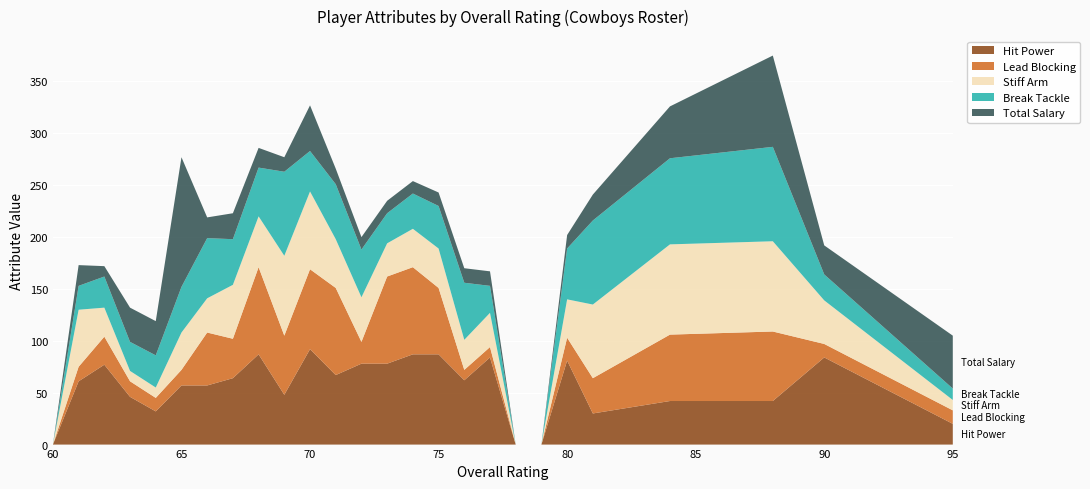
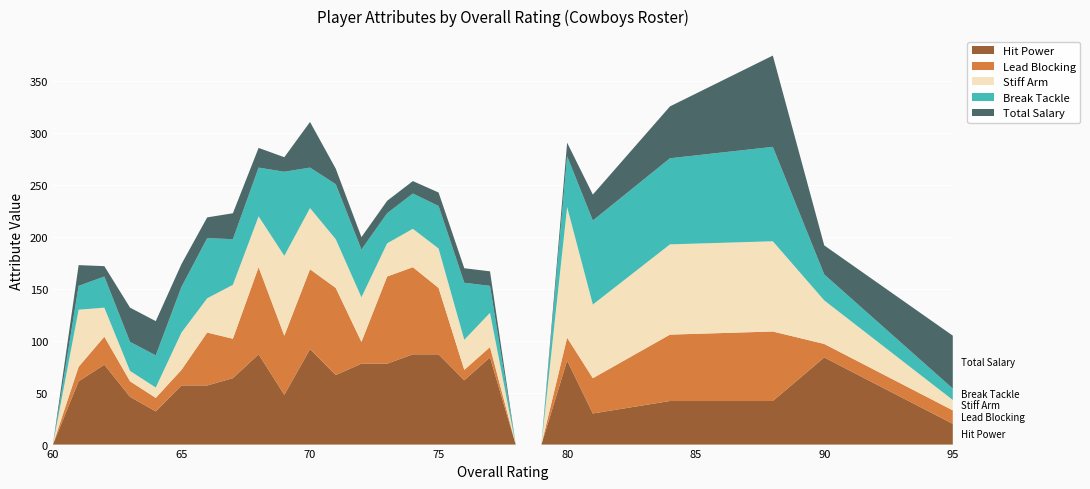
  {
    "Hit Power": {
      "65": 57,
      "70": 92,
      "75": 87,
      "80": 81,
      "90": 84,
      "95": 20
    },
    "Lead Blocking": {
      "65": 15,
      "70": 77,
      "75": 64,
      "80": 22,
      "90": 13,
      "95": 13
    },
    "Stiff Arm": {
      "65": 36,
-     "70": 75,
+     "70": 59,
      "75": 38,
-     "80": 37,
+     "80": 126,
      "90": 42,
      "95": 10
    },
    "Break Tackle": {
      "65": 44,
      "70": 39,
      "75": 41,
      "80": 49,
      "90": 25,
      "95": 11
    },
    "Total Salary": {
-     "65": 125,
+     "65": 22,
      "70": 44,
      "75": 13,
      "80": 13,
      "90": 28,
      "95": 51
    }
  }
